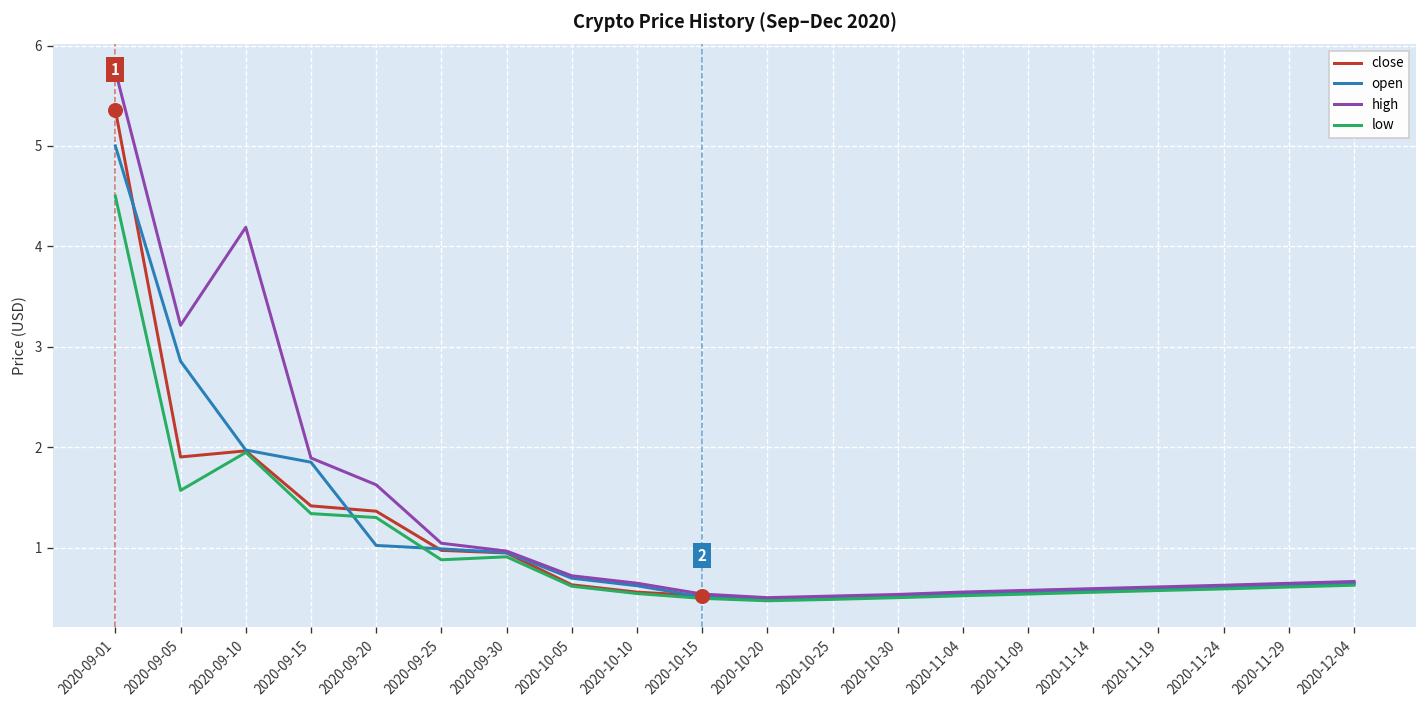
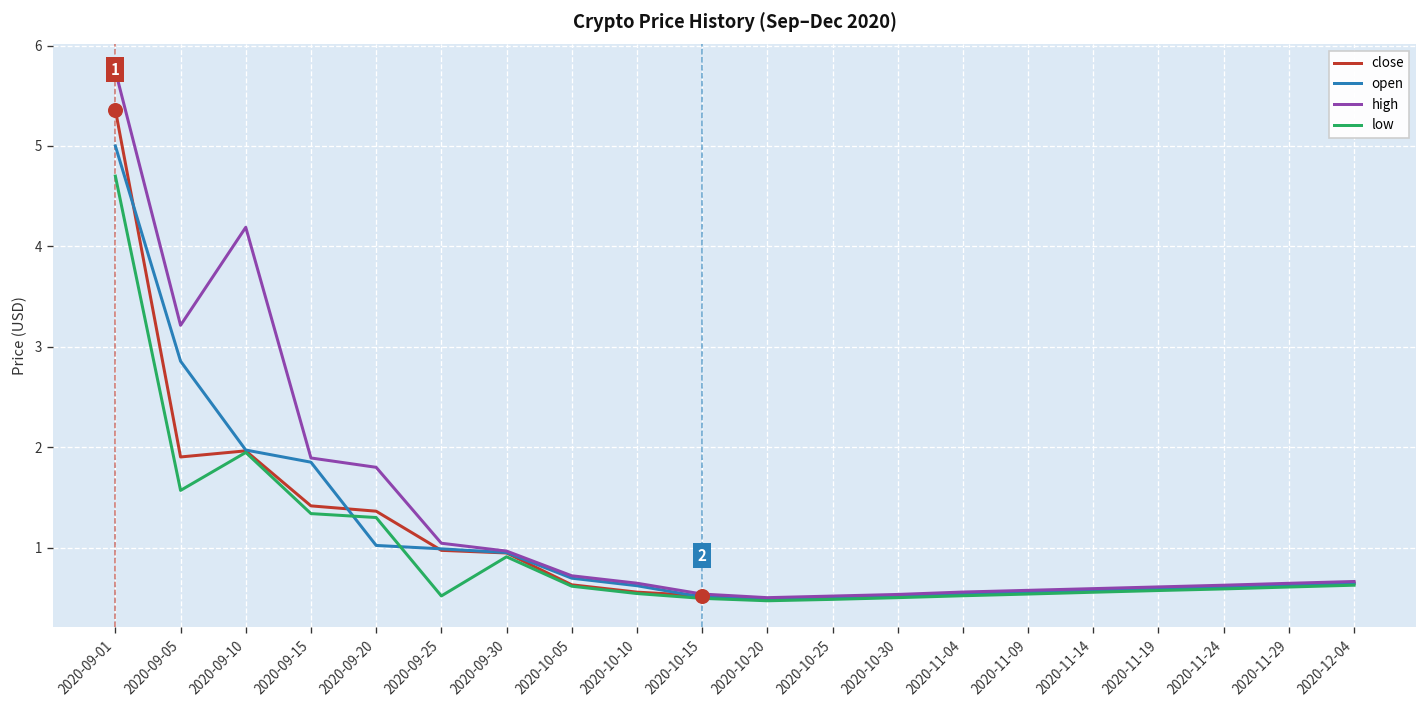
  {
    "open": {
      "2020-09-01": 5.0,
      "2020-09-05": 2.9,
      "2020-09-15": 1.9,
      "2020-09-20": 1.0
    },
    "high": {
      "2020-09-05": 3.2,
      "2020-09-10": 4.2,
      "2020-09-15": 1.9,
-     "2020-09-20": 1.6,
+     "2020-09-20": 1.8,
      "2020-09-25": 1.0
    },
    "low": {
-     "2020-09-01": 4.5,
+     "2020-09-01": 4.7,
      "2020-09-05": 1.6,
      "2020-09-15": 1.3,
      "2020-09-20": 1.3,
-     "2020-09-25": 0.9,
+     "2020-09-25": 0.5,
      "2020-09-30": 0.9
    }
  }
